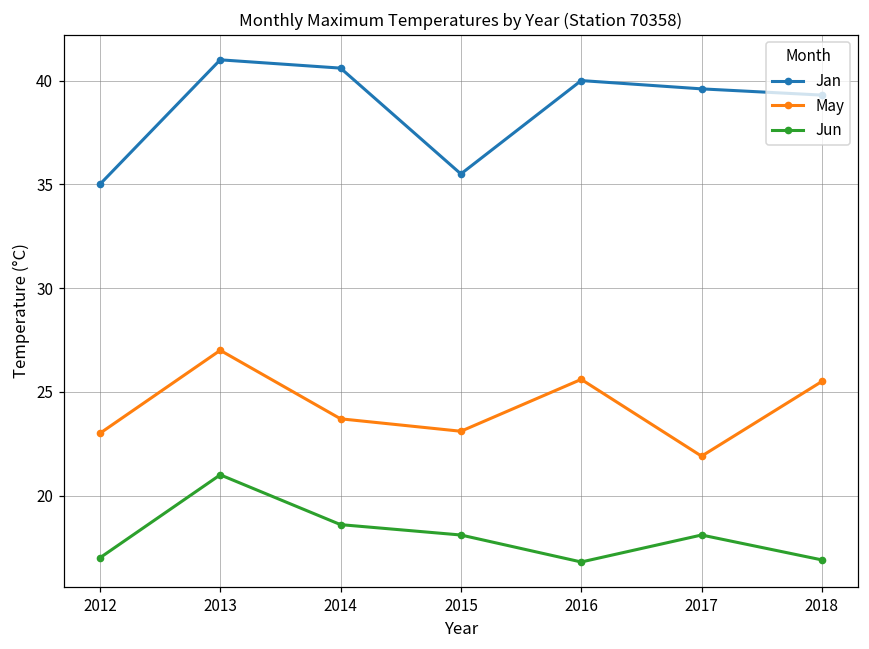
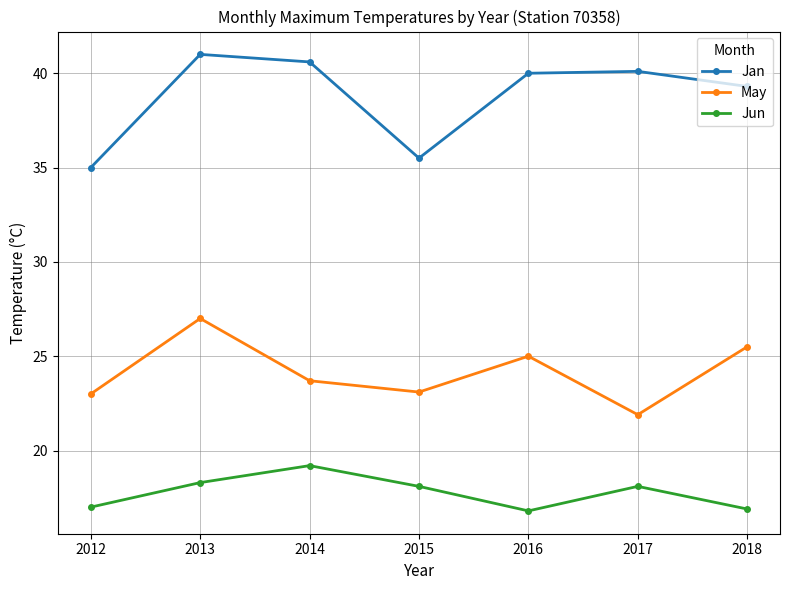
  {
    "Jan": {
      "2012": 35.0,
      "2013": 41.0,
      "2014": 40.6,
      "2015": 35.5,
      "2016": 40.0,
-     "2017": 39.6
+     "2017": 40.1
    },
    "May": {
      "2012": 23.0,
      "2013": 27.0,
      "2014": 23.7,
      "2015": 23.1,
-     "2016": 25.6,
+     "2016": 25.0,
      "2017": 21.9,
      "2018": 25.5
    },
    "Jun": {
      "2012": 17.0,
-     "2013": 21.0,
-     "2014": 18.6,
+     "2013": 18.3,
+     "2014": 19.2,
      "2015": 18.1,
      "2016": 16.8,
      "2017": 18.1,
      "2018": 16.9
    }
  }
